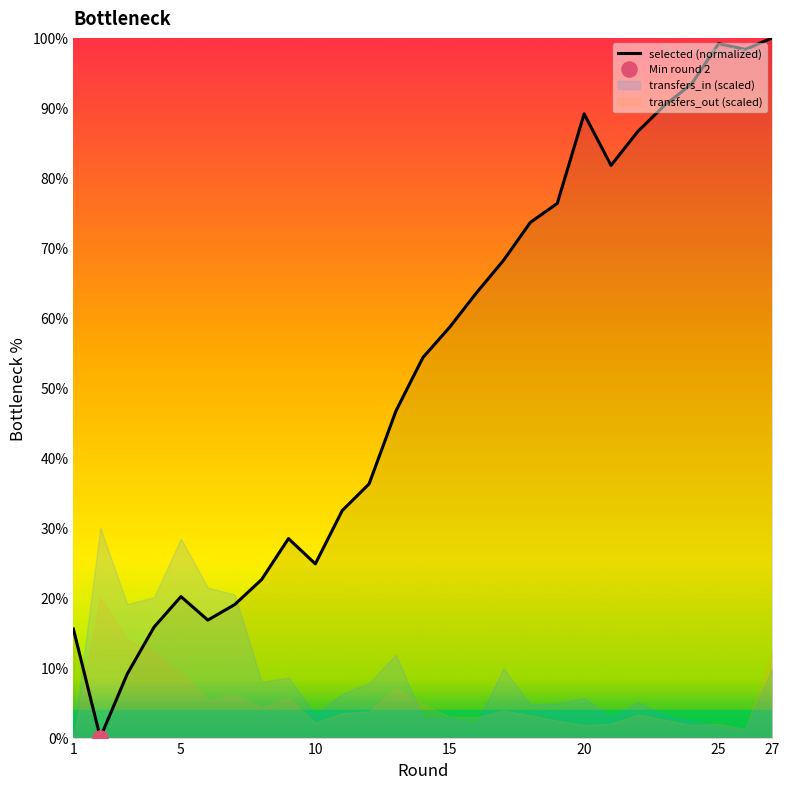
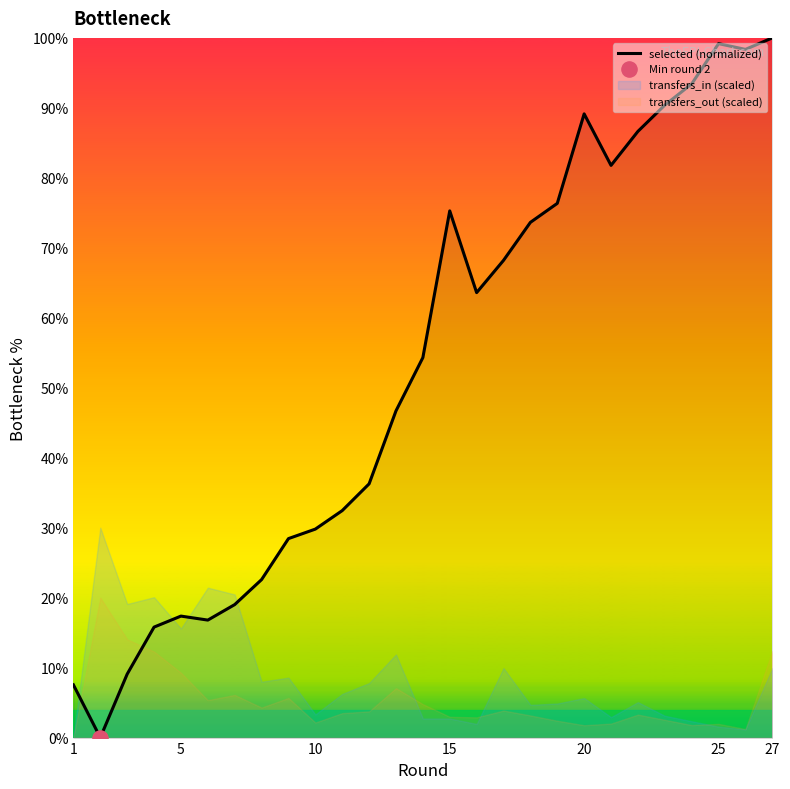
  {
    "selected (normalized)": {
-     "1": "16%",
-     "5": "20%",
-     "10": "25%",
-     "15": "59%",
+     "1": "8%",
+     "5": "17%",
+     "10": "30%",
+     "15": "75%",
      "20": "89%",
      "27": "100%"
    },
    "transfers_in (scaled)": {
-     "5": "28%",
+     "5": "16%",
      "20": "6%",
      "27": "10%"
    },
    "transfers_out (scaled)": {
      "5": "9%",
      "27": "12%"
    }
  }
